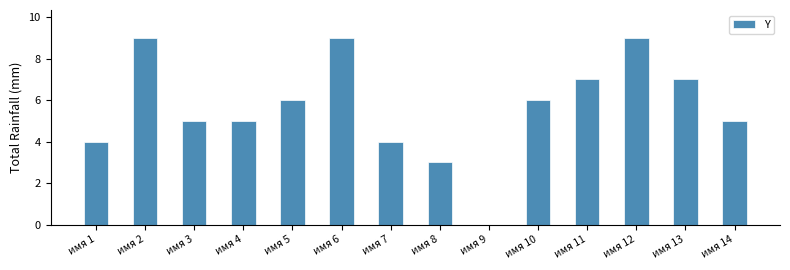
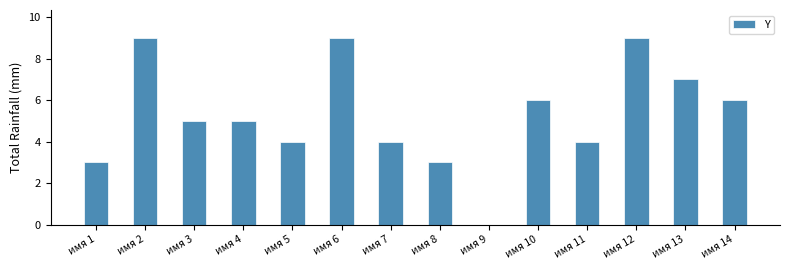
  {
-   "имя 1": 4,
+   "имя 1": 3,
    "имя 2": 9,
    "имя 3": 5,
    "имя 4": 5,
-   "имя 5": 6,
+   "имя 5": 4,
    "имя 6": 9,
    "имя 7": 4,
    "имя 8": 3,
    "имя 9": 0,
    "имя 10": 6,
-   "имя 11": 7,
+   "имя 11": 4,
    "имя 12": 9,
    "имя 13": 7,
-   "имя 14": 5
+   "имя 14": 6
  }
